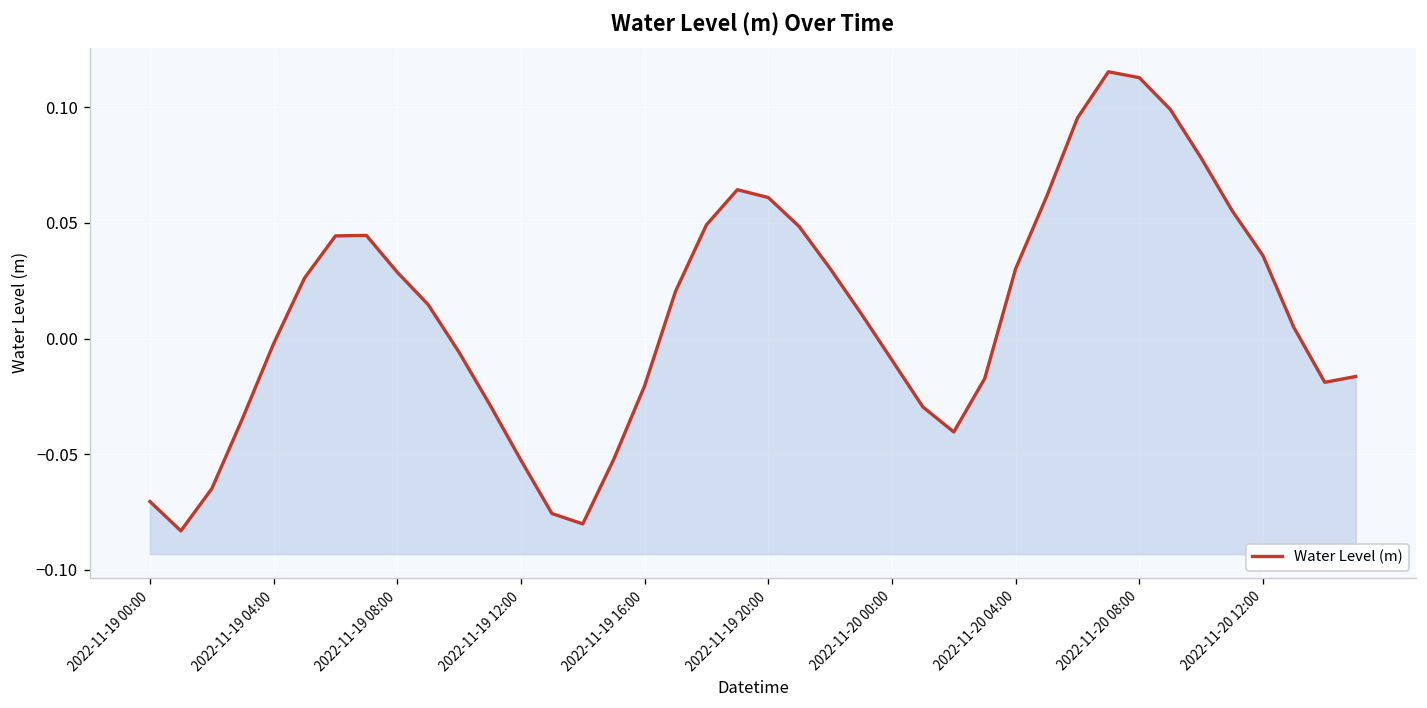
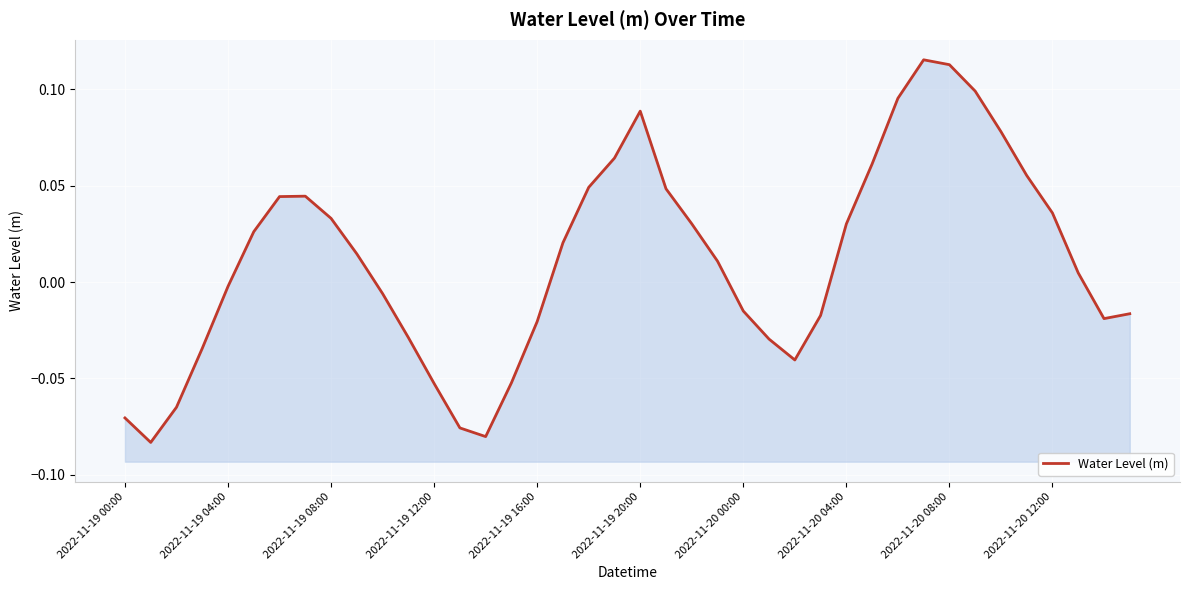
  {
    "2022-11-19 00:00": -0.071,
    "2022-11-19 04:00": -0.002,
-   "2022-11-19 08:00": 0.029,
+   "2022-11-19 08:00": 0.033,
    "2022-11-19 12:00": -0.053,
    "2022-11-19 16:00": -0.020,
-   "2022-11-19 20:00": 0.061,
-   "2022-11-20 00:00": -0.009,
+   "2022-11-19 20:00": 0.089,
+   "2022-11-20 00:00": -0.015,
    "2022-11-20 04:00": 0.030,
    "2022-11-20 08:00": 0.113,
    "2022-11-20 12:00": 0.036
  }
